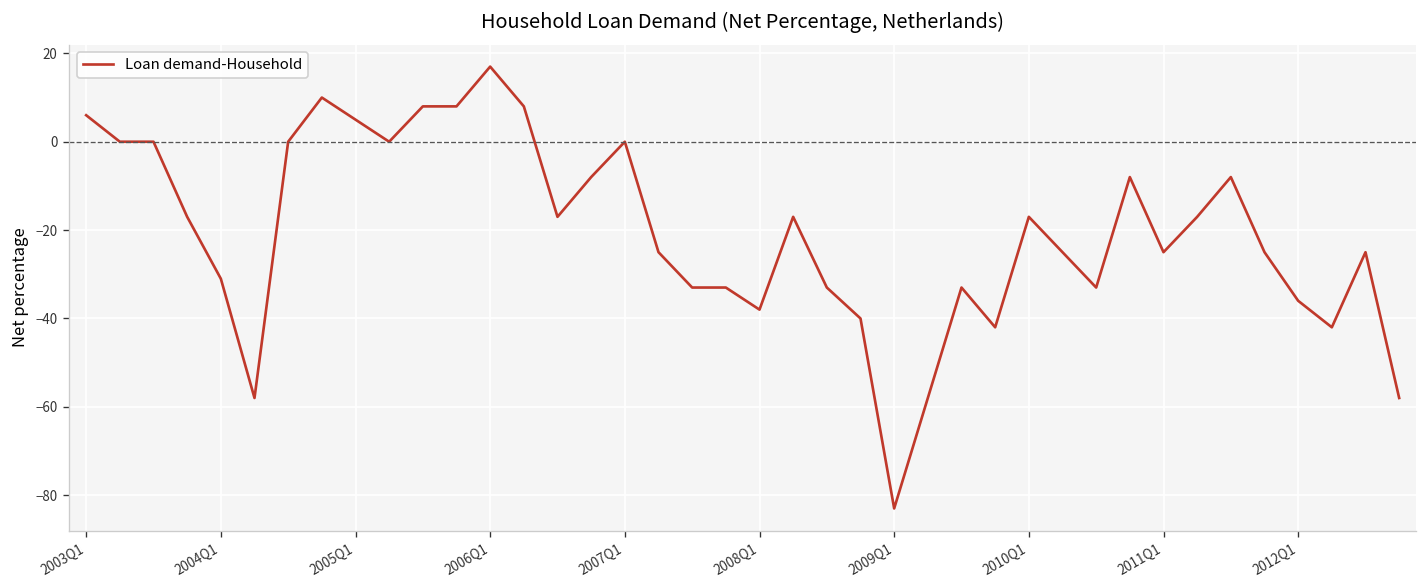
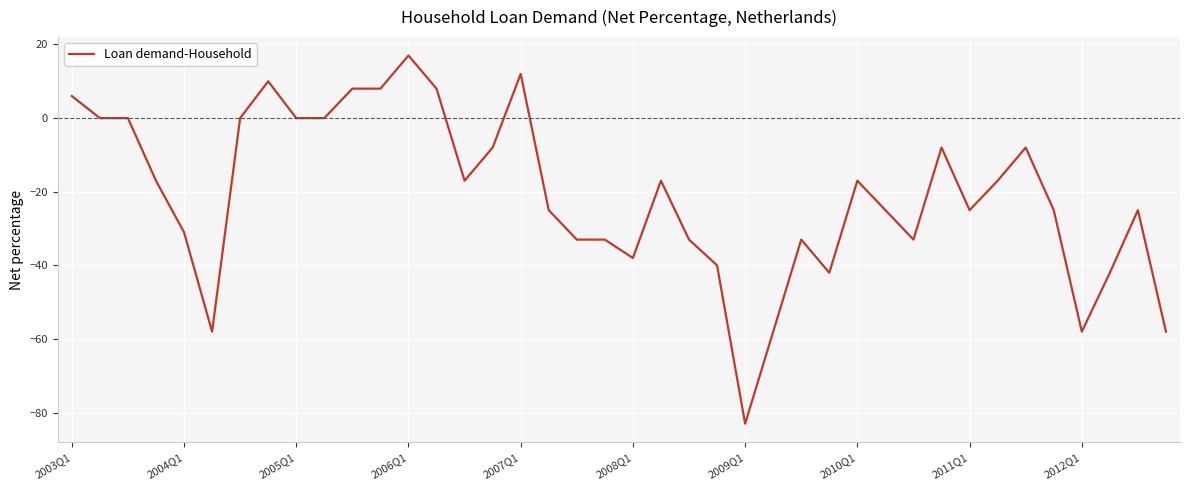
  {
    "2003Q1": 6,
    "2004Q1": -31,
-   "2005Q1": 5,
+   "2005Q1": 0,
    "2006Q1": 17,
-   "2007Q1": 0,
+   "2007Q1": 12,
    "2008Q1": -38,
    "2009Q1": -83,
    "2010Q1": -17,
    "2011Q1": -25,
-   "2012Q1": -36
+   "2012Q1": -58
  }
